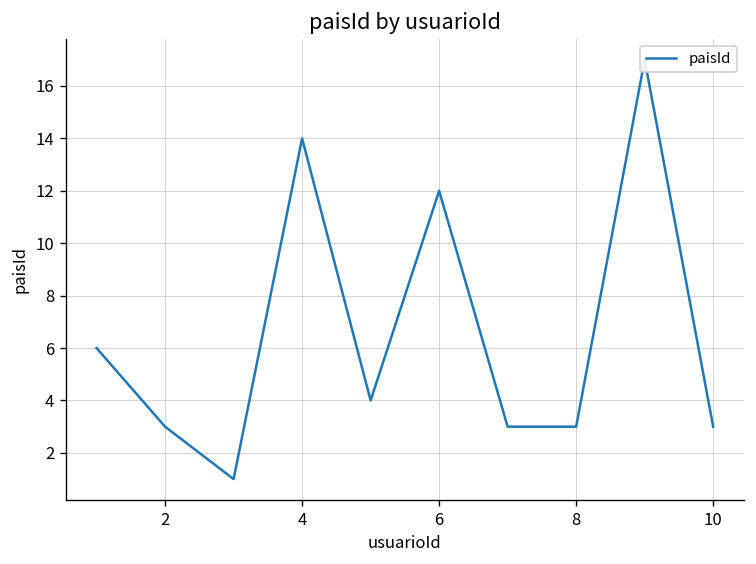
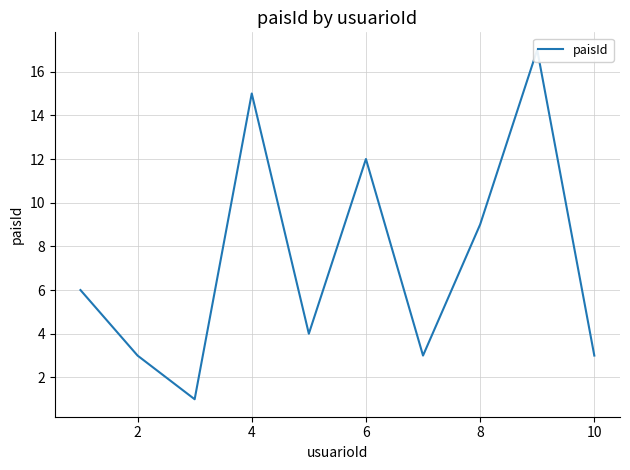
  {
    "2": 3,
-   "4": 14,
+   "4": 15,
    "6": 12,
-   "8": 3,
+   "8": 9,
    "10": 3
  }
